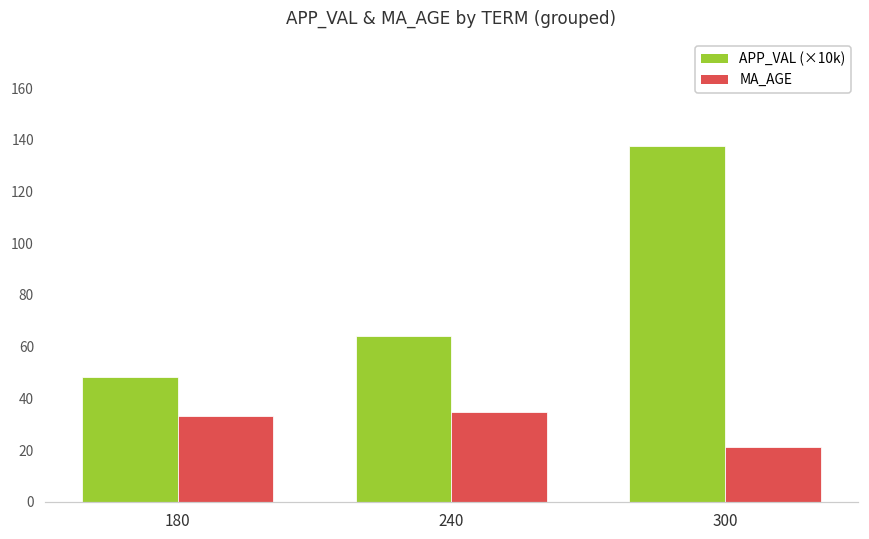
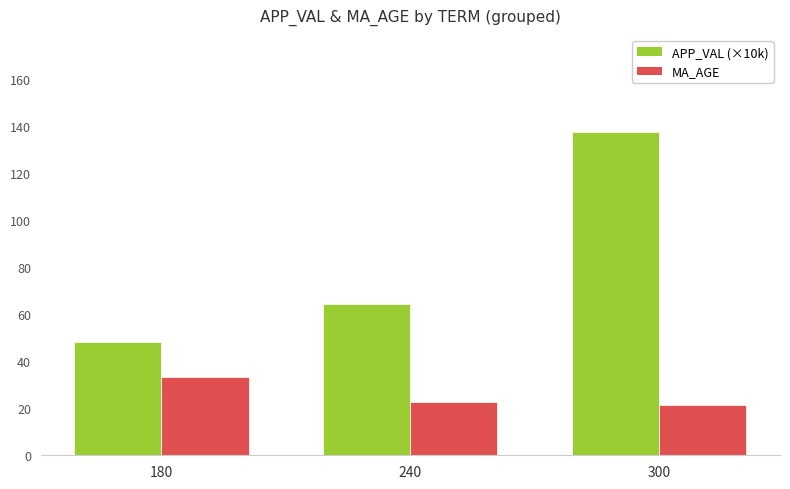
  {
    "APP_VAL (×10k)": {
      "180": 48,
      "240": 64,
      "300": 138
    },
    "MA_AGE": {
      "180": 33,
-     "240": 35,
+     "240": 23,
      "300": 21
    }
  }
